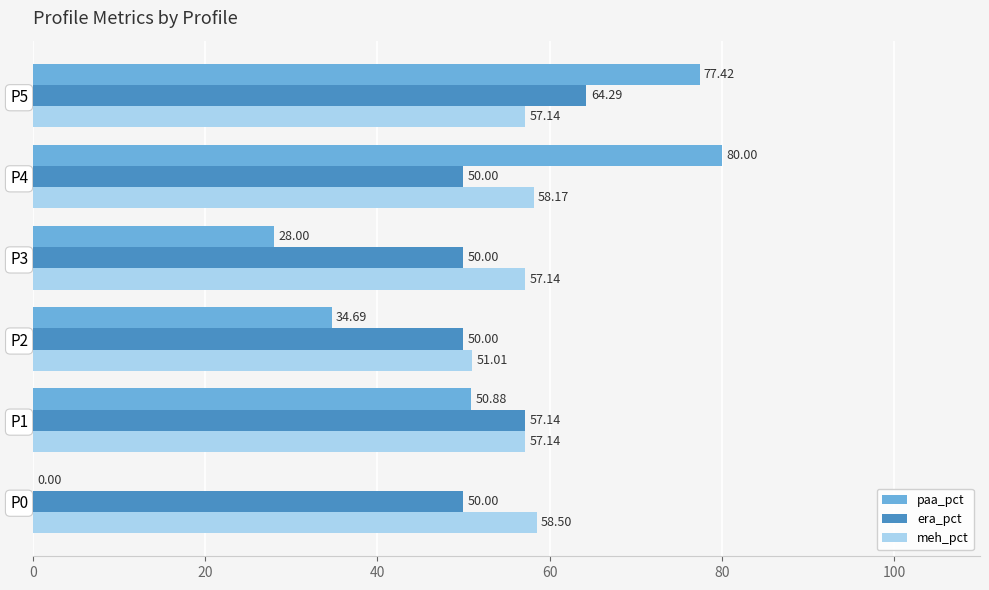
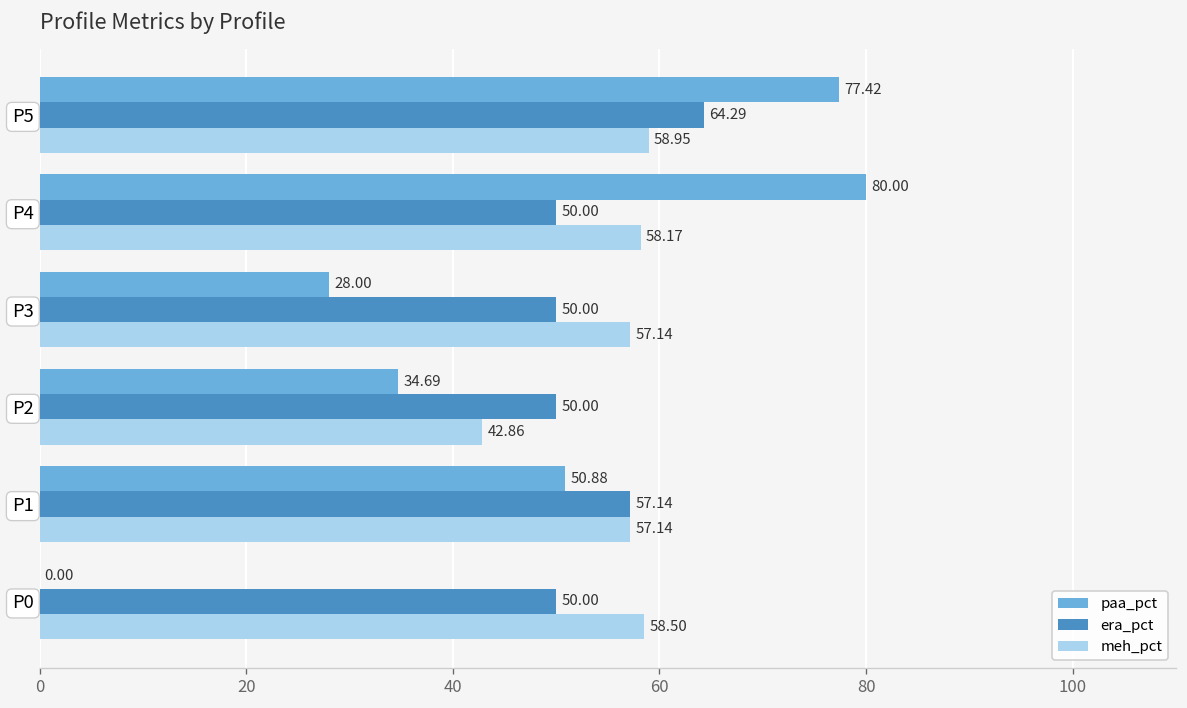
  {
    "meh_pct": {
-     "P5": 57.14,
+     "P5": 58.95,
      "P4": 58.17,
      "P3": 57.14,
-     "P2": 51.01,
+     "P2": 42.86,
      "P1": 57.14,
      "P0": 58.50
    }
  }
